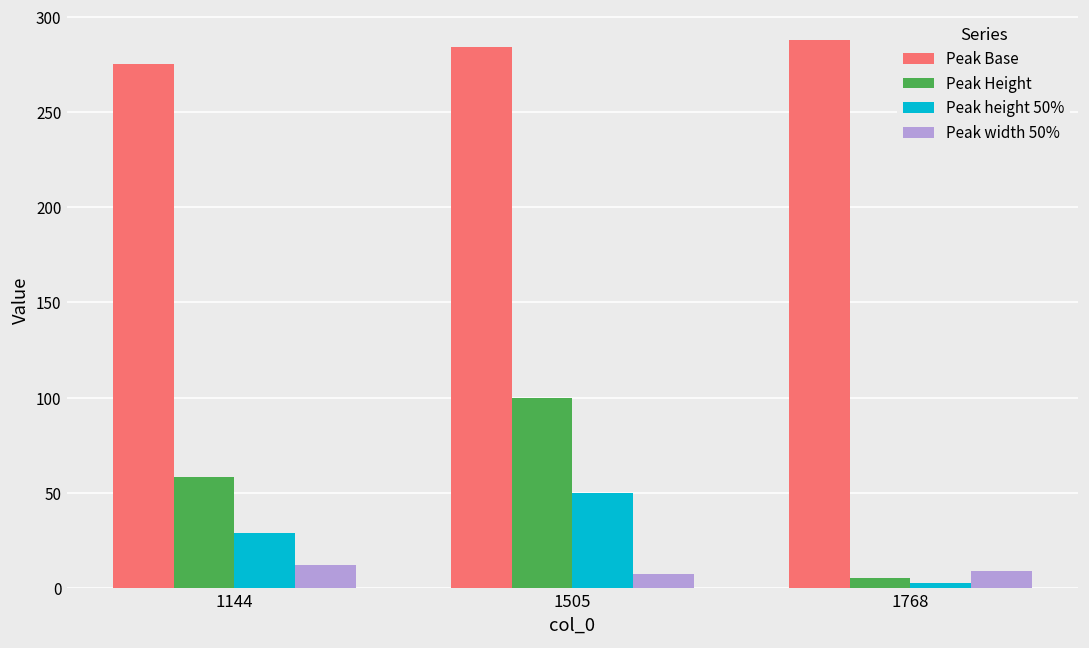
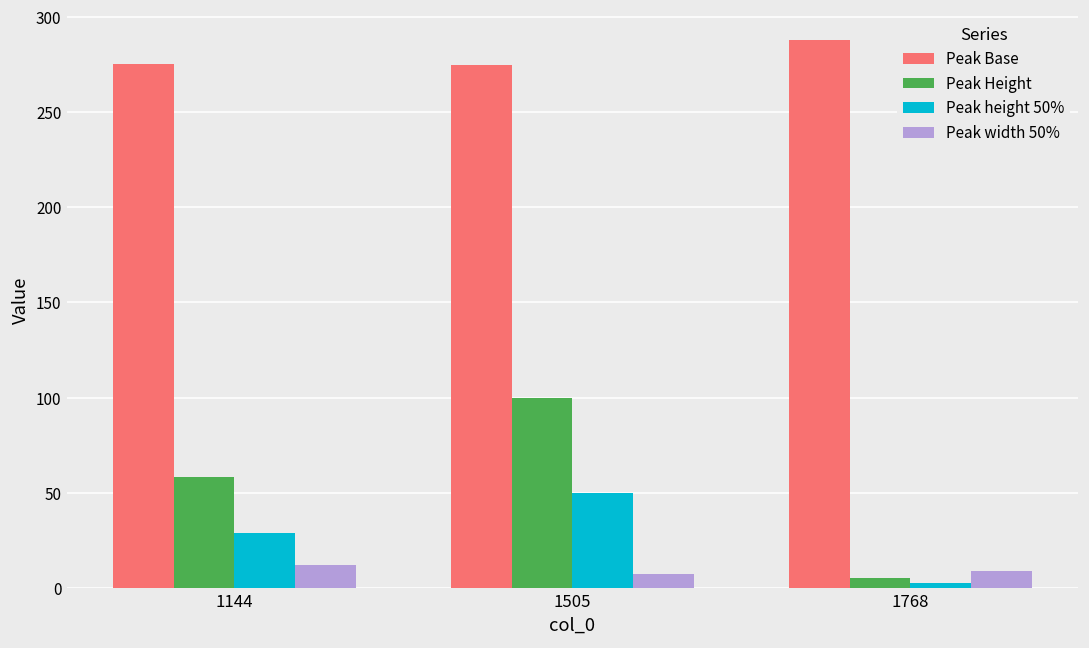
  {
    "Peak Base": {
      "1144": 275,
-     "1505": 284,
+     "1505": 275,
      "1768": 288
    },
    "Peak Height": {
      "1144": 58,
      "1505": 100,
      "1768": 6
    },
    "Peak height 50%": {
      "1144": 29,
      "1505": 50,
      "1768": 3
    },
    "Peak width 50%": {
      "1144": 12,
      "1505": 8,
      "1768": 9
    }
  }
